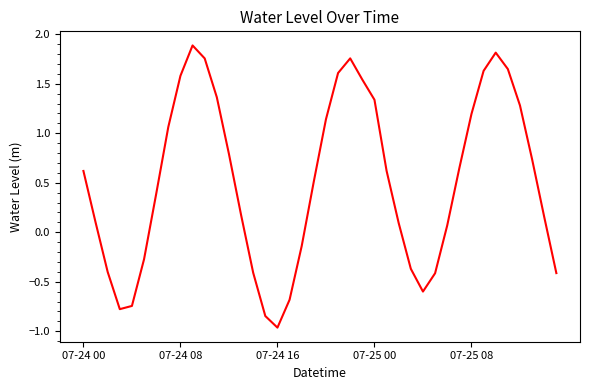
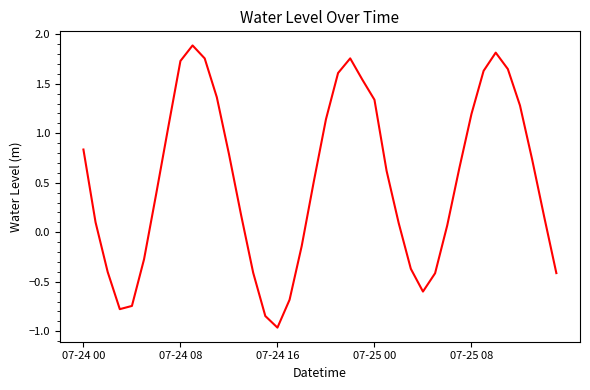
  {
-   "07-24 00": 0.6,
-   "07-24 08": 1.6,
+   "07-24 00": 0.8,
+   "07-24 08": 1.7,
    "07-24 16": -1.0,
    "07-25 00": 1.3,
    "07-25 08": 1.2
  }
